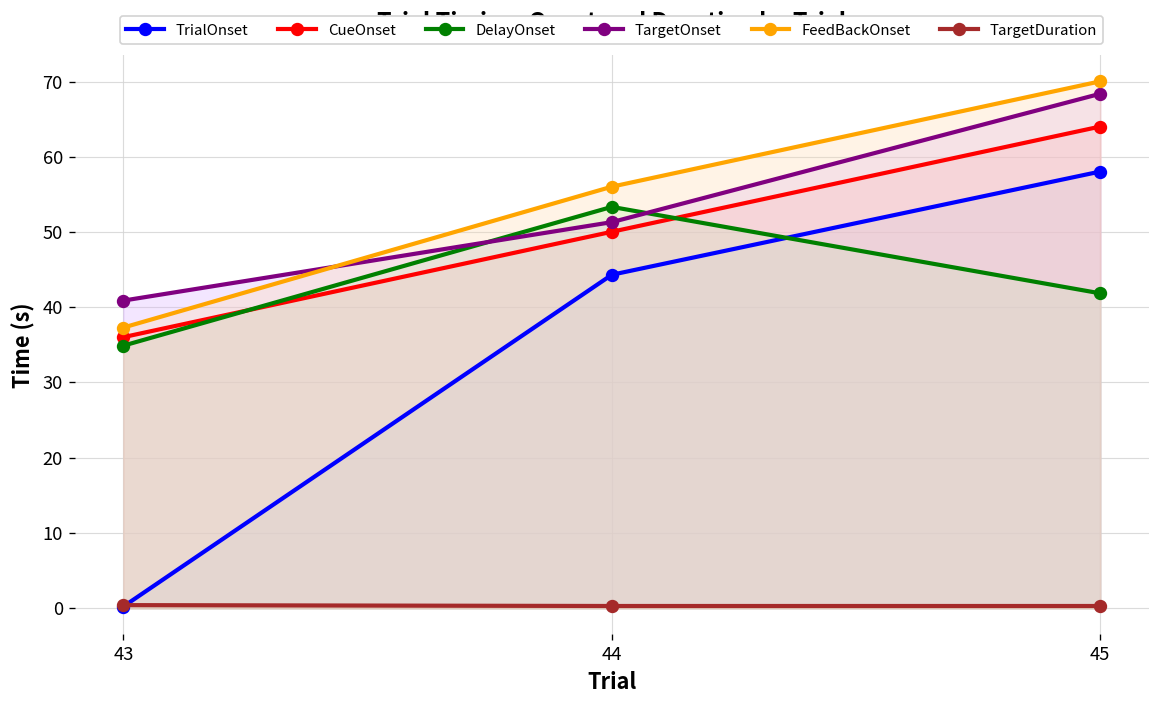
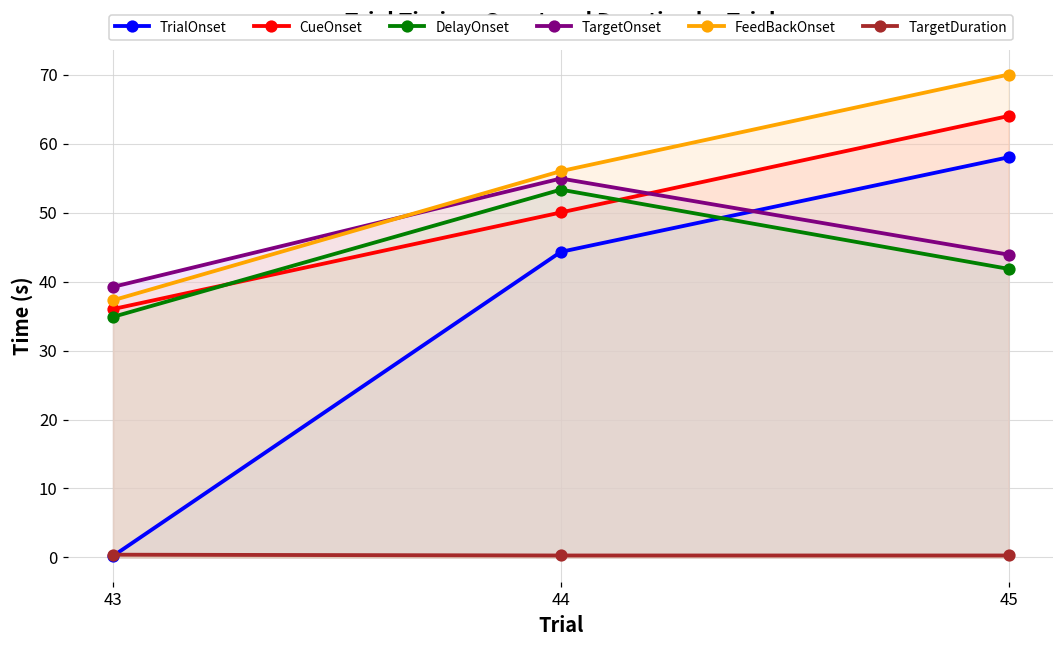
  {
    "TrialOnset": {
      "44": 44,
      "45": 58
    },
    "CueOnset": {
      "43": 36,
      "44": 50,
      "45": 64
    },
    "DelayOnset": {
      "43": 35,
      "44": 53,
      "45": 42
    },
    "TargetOnset": {
-     "43": 41,
-     "44": 51,
-     "45": 68
+     "43": 39,
+     "44": 55,
+     "45": 44
    },
    "FeedBackOnset": {
      "43": 37,
      "44": 56,
      "45": 70
    },
    "TargetDuration": {
      "44": 0,
      "45": 0
    }
  }
